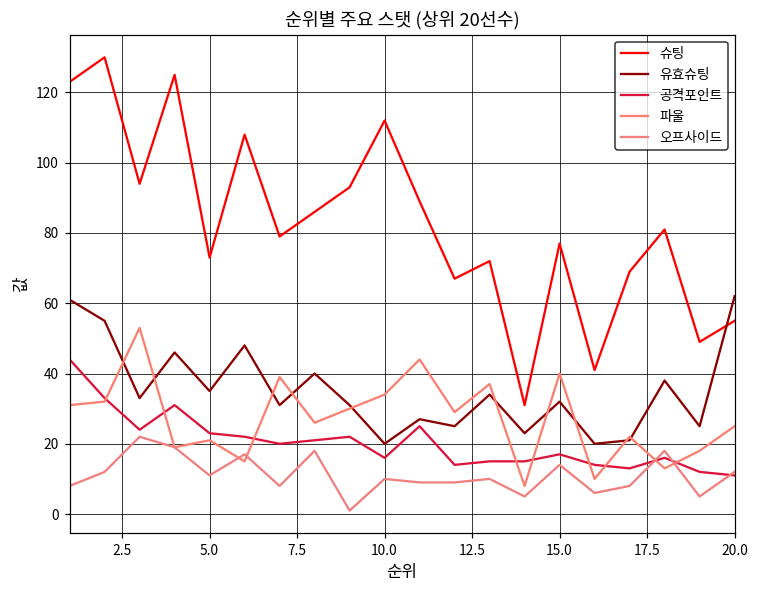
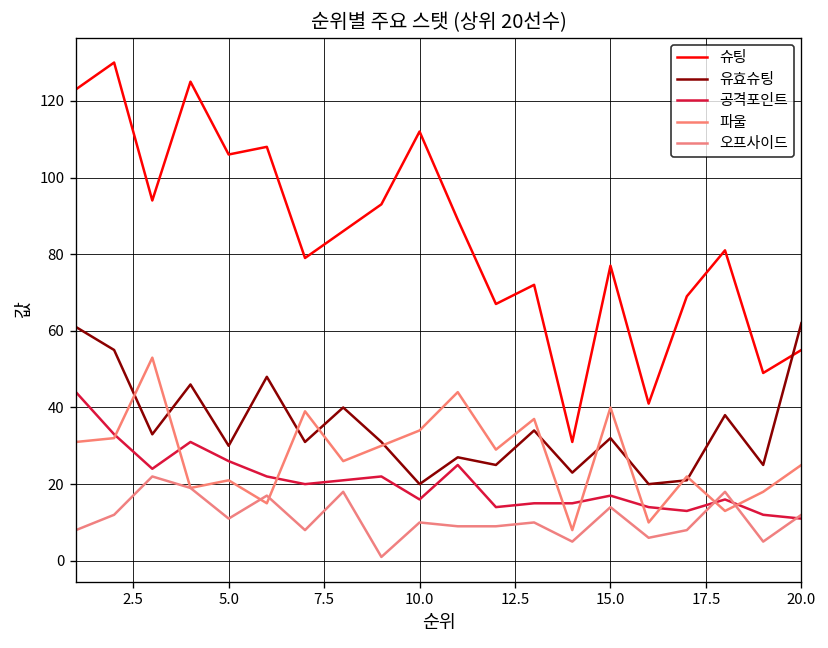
  {
    "슈팅": {
-     "5.0": 73,
+     "5.0": 106,
      "10.0": 112,
      "15.0": 77,
      "20.0": 55
    },
    "유효슈팅": {
-     "5.0": 35,
+     "5.0": 30,
      "10.0": 20,
      "15.0": 32,
      "20.0": 62
    },
    "공격포인트": {
-     "5.0": 23,
+     "5.0": 26,
      "10.0": 16,
      "15.0": 17,
      "20.0": 11
    }
  }
